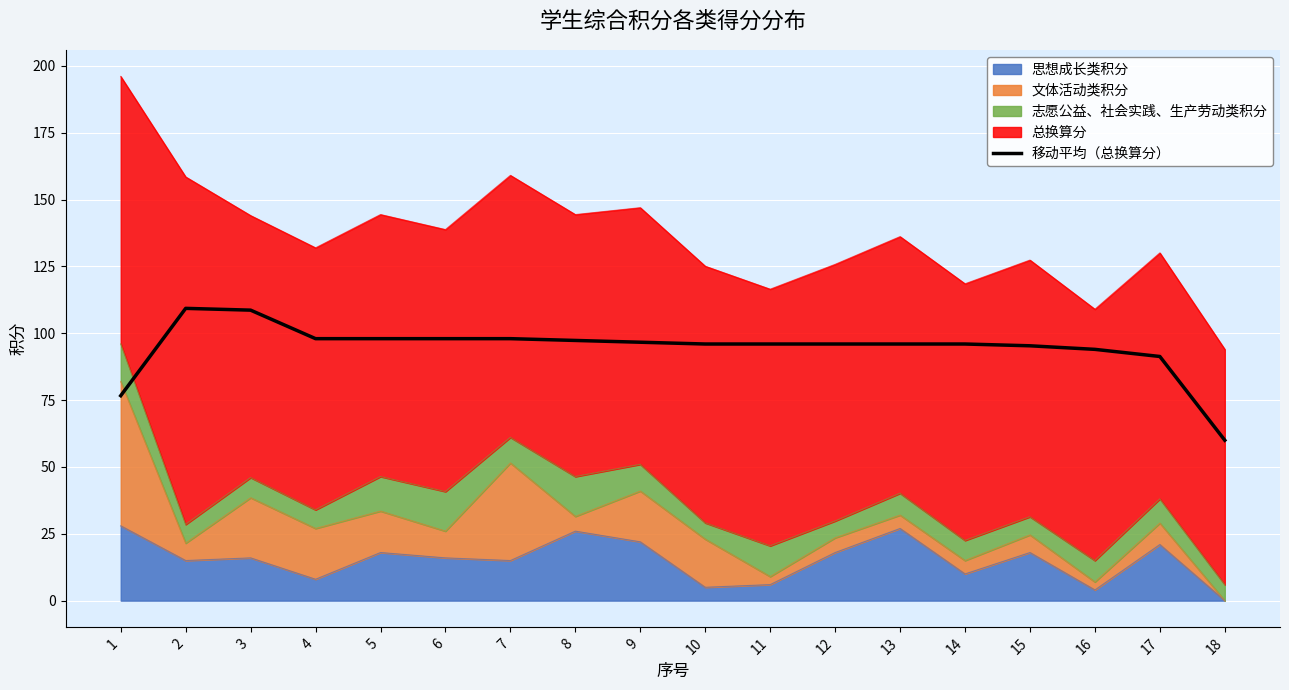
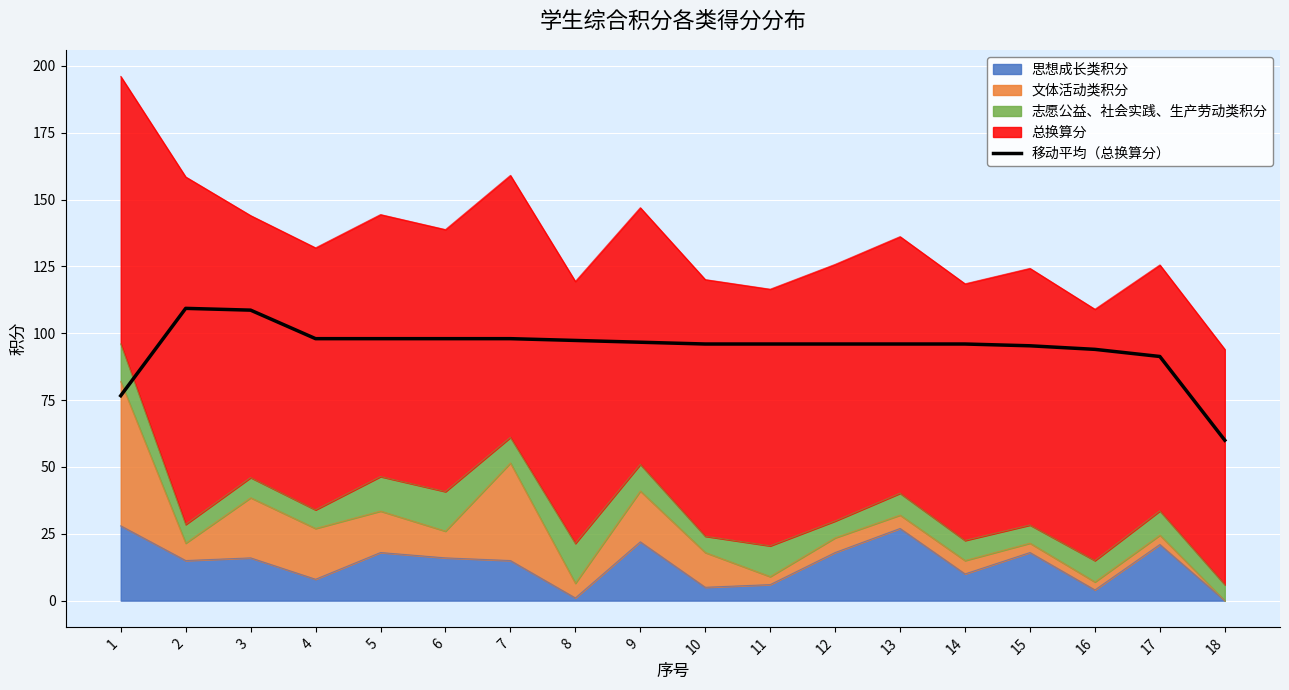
  {
    "思想成长类积分": {
      "1": 28,
      "2": 15,
      "3": 16,
      "4": 8,
      "5": 18,
      "6": 16,
      "7": 15,
-     "8": 26,
+     "8": 1,
      "9": 22,
      "10": 5,
      "11": 6,
      "12": 18,
      "13": 27,
      "14": 10,
      "15": 18,
      "16": 4,
      "17": 21
    },
    "文体活动类积分": {
      "1": 54,
      "2": 7,
      "3": 23,
      "4": 19,
      "5": 16,
      "6": 10,
      "7": 37,
      "8": 6,
      "9": 19,
-     "10": 18,
+     "10": 13,
      "11": 3,
      "12": 6,
      "13": 5,
      "14": 5,
-     "15": 7,
+     "15": 4,
      "16": 3,
-     "17": 8
+     "17": 4
    },
    "志愿公益、社会实践、生产劳动类积分": {
      "1": 14,
      "2": 7,
      "3": 8,
      "4": 7,
      "5": 13,
      "6": 15,
      "7": 10,
      "8": 15,
      "9": 10,
      "10": 6,
      "11": 12,
      "12": 6,
      "13": 8,
      "14": 8,
      "15": 7,
      "16": 8,
      "17": 9,
      "18": 6
    },
    "总换算分": {
      "1": 100,
      "2": 130,
      "3": 98,
      "4": 98,
      "5": 98,
      "6": 98,
      "7": 98,
      "8": 98,
      "9": 96,
      "10": 96,
      "11": 96,
      "12": 96,
      "13": 96,
      "14": 96,
      "15": 96,
      "16": 94,
      "17": 92,
      "18": 88
    },
    "移动平均（总换算分）": {
      "1": 77,
      "2": 109,
      "3": 109,
      "4": 98,
      "5": 98,
      "6": 98,
      "7": 98,
      "8": 97,
      "9": 97,
      "10": 96,
      "11": 96,
      "12": 96,
      "13": 96,
      "14": 96,
      "15": 95,
      "16": 94,
      "17": 91,
      "18": 60
    }
  }
